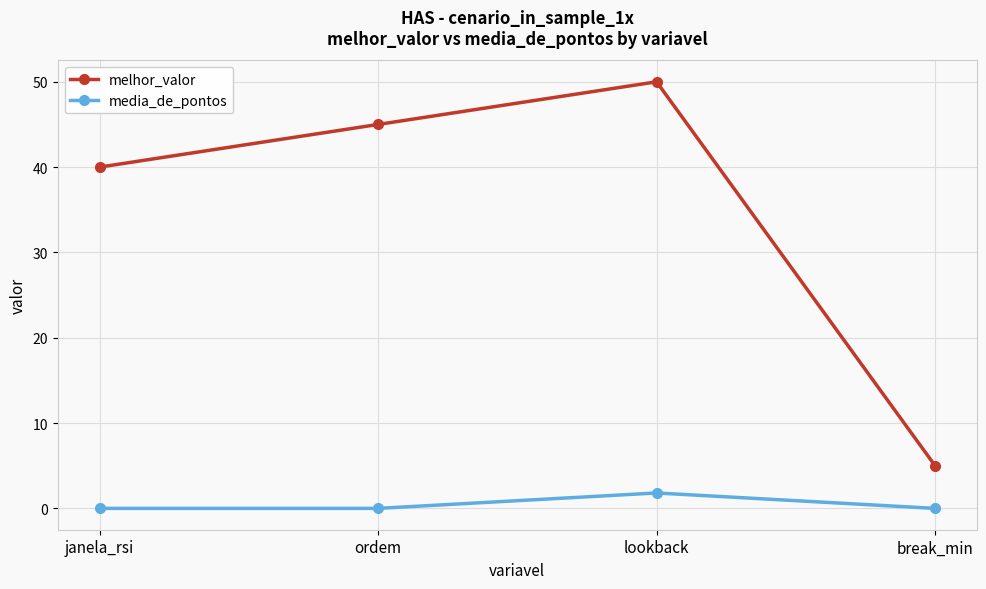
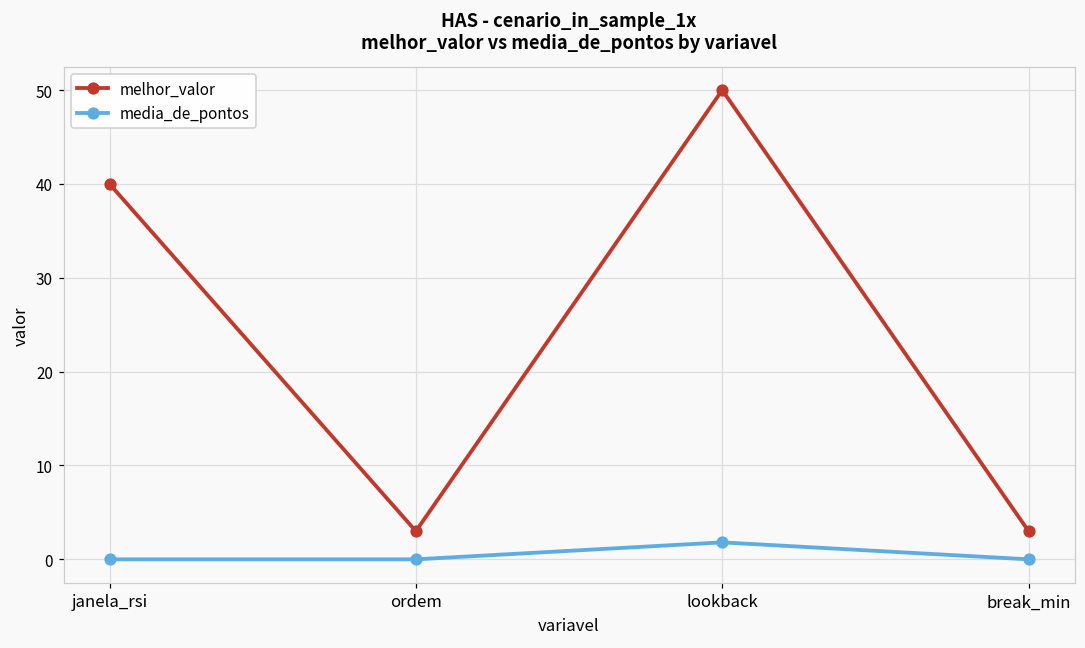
  {
    "melhor_valor": {
      "janela_rsi": 40,
-     "ordem": 45,
+     "ordem": 3,
      "lookback": 50,
-     "break_min": 5
+     "break_min": 3
    },
    "media_de_pontos": {
      "janela_rsi": 0,
      "ordem": 0,
      "lookback": 2,
      "break_min": 0
    }
  }
